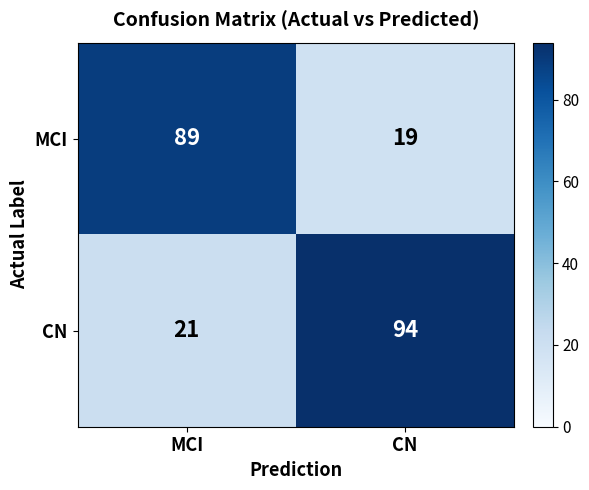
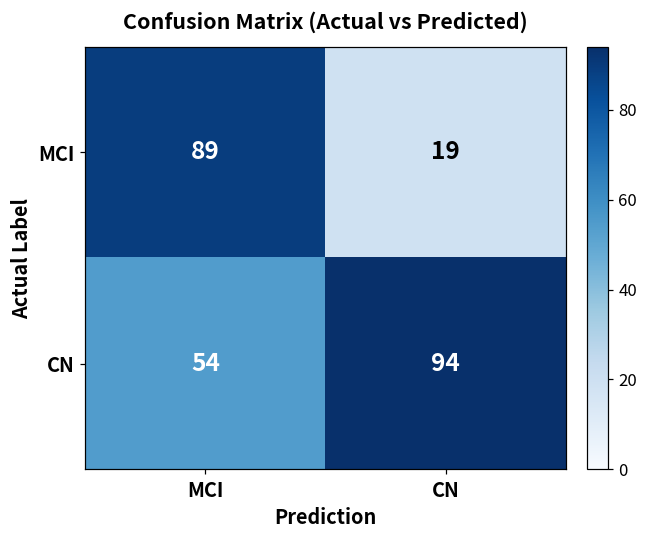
  {
    "MCI": {
      "MCI": 89,
      "CN": 19
    },
    "CN": {
-     "MCI": 21,
+     "MCI": 54,
      "CN": 94
    }
  }
